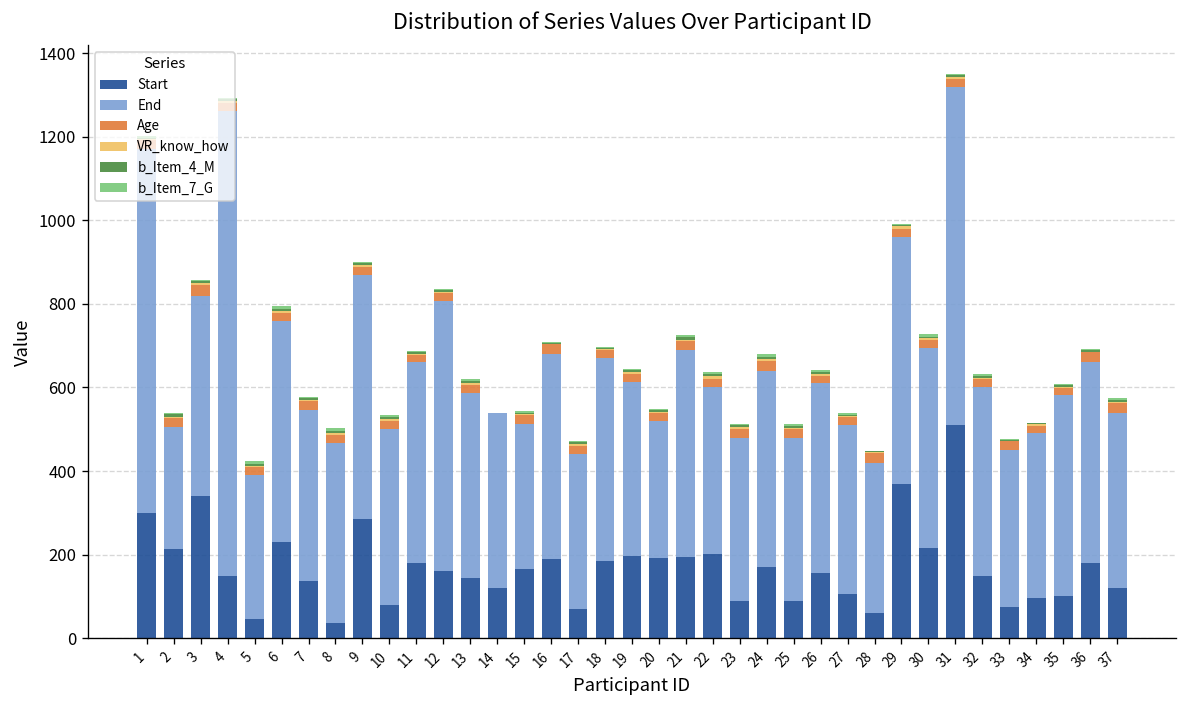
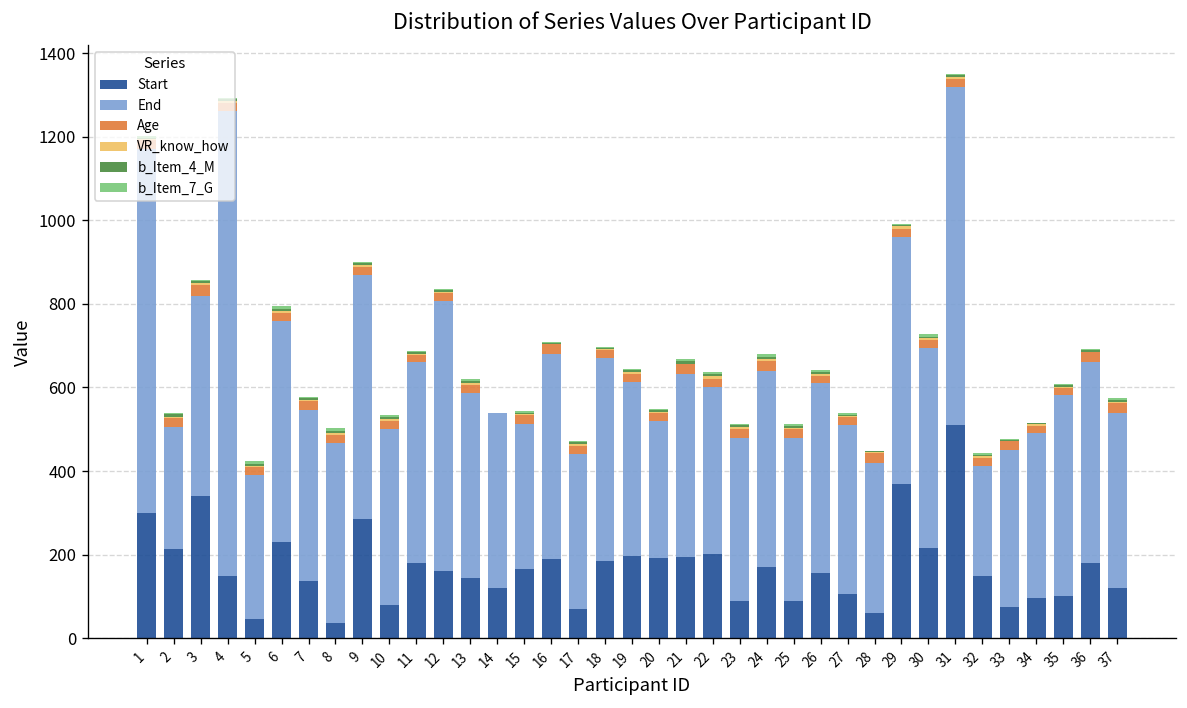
  {
    "Start": {
      "1": 300,
      "2": 210,
      "3": 340,
      "4": 150,
      "5": 50,
      "6": 230,
      "7": 140,
      "8": 40,
      "9": 290,
      "10": 80,
      "11": 180,
      "12": 160,
      "13": 140,
      "14": 120,
      "15": 170,
      "16": 190,
      "17": 70,
      "18": 190,
      "19": 200,
      "20": 190,
      "21": 200,
      "22": 200,
      "23": 90,
      "24": 170,
      "25": 90,
      "26": 160,
      "27": 110,
      "28": 60,
      "29": 370,
      "30": 220,
      "31": 510,
      "32": 150,
      "33": 80,
      "34": 100,
      "35": 100,
      "36": 180,
      "37": 120
    },
    "End": {
      "2": 290,
      "3": 480,
      "5": 350,
      "6": 530,
      "7": 410,
      "8": 430,
      "9": 590,
      "10": 420,
      "11": 480,
      "12": 650,
      "13": 440,
      "14": 420,
      "15": 350,
      "16": 490,
      "17": 370,
      "18": 490,
      "19": 420,
      "20": 330,
-     "21": 500,
+     "21": 440,
      "22": 400,
      "23": 390,
      "24": 470,
      "25": 390,
      "26": 460,
      "27": 410,
      "28": 360,
      "29": 590,
      "30": 480,
      "31": 810,
-     "32": 450,
+     "32": 260,
      "33": 380,
      "34": 400,
      "35": 480,
      "36": 480,
      "37": 420
    },
    "Age": {
      "2": 20,
      "3": 30,
      "5": 20,
      "6": 20,
      "7": 20,
      "8": 20,
      "9": 20,
      "10": 20,
      "11": 20,
      "12": 20,
      "13": 20,
      "14": 0,
      "15": 20,
      "16": 20,
      "17": 20,
      "18": 20,
      "19": 20,
      "20": 20,
      "21": 20,
      "22": 20,
      "23": 20,
      "24": 20,
      "25": 20,
      "26": 20,
      "27": 20,
      "28": 20,
      "29": 20,
      "30": 20,
      "31": 20,
      "32": 20,
      "33": 20,
      "34": 20,
      "35": 20,
      "36": 30,
      "37": 20
    },
    "VR_know_how": {
      "14": 0
    },
    "b_Item_4_M": {
      "14": 0
    },
    "b_Item_7_G": {
      "14": 0
    }
  }
